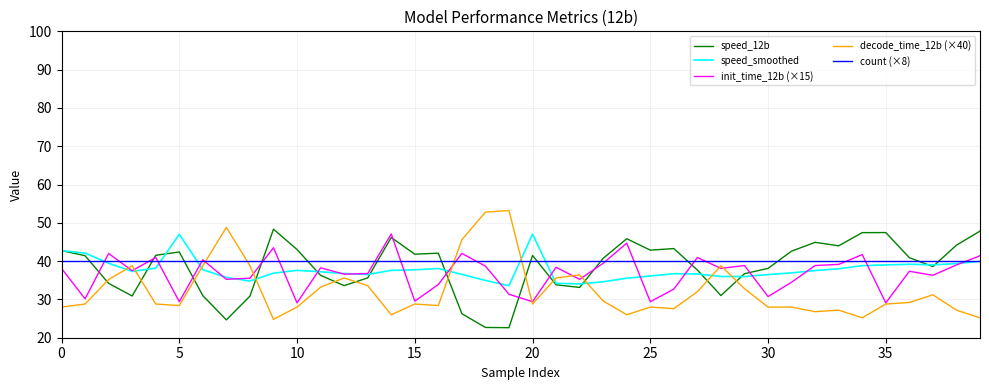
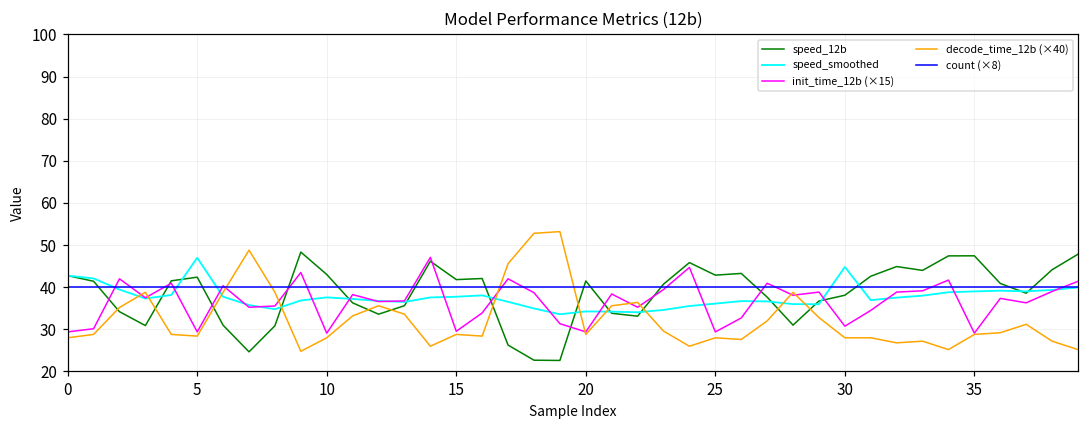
  {
    "speed_12b": {
      "5": 42,
      "10": 43,
      "15": 42,
      "20": 41,
      "25": 43,
      "30": 38,
      "35": 47
    },
    "speed_smoothed": {
      "5": 47,
      "10": 38,
      "15": 38,
-     "20": 47,
+     "20": 34,
      "25": 36,
-     "30": 36,
+     "30": 45,
      "35": 39
    },
    "init_time_12b (×15)": {
-     "0": 38,
+     "0": 29,
      "5": 29,
      "10": 29,
      "15": 30,
      "25": 29,
      "30": 31
    },
    "decode_time_12b (×40)": {
      "0": 28,
      "5": 28,
      "10": 28,
      "15": 29,
      "25": 28,
      "30": 28
    },
    "count (×8)": {
      "0": 40,
      "5": 40,
      "10": 40,
      "15": 40,
      "20": 40,
      "25": 40,
      "30": 40,
      "35": 40
    }
  }
